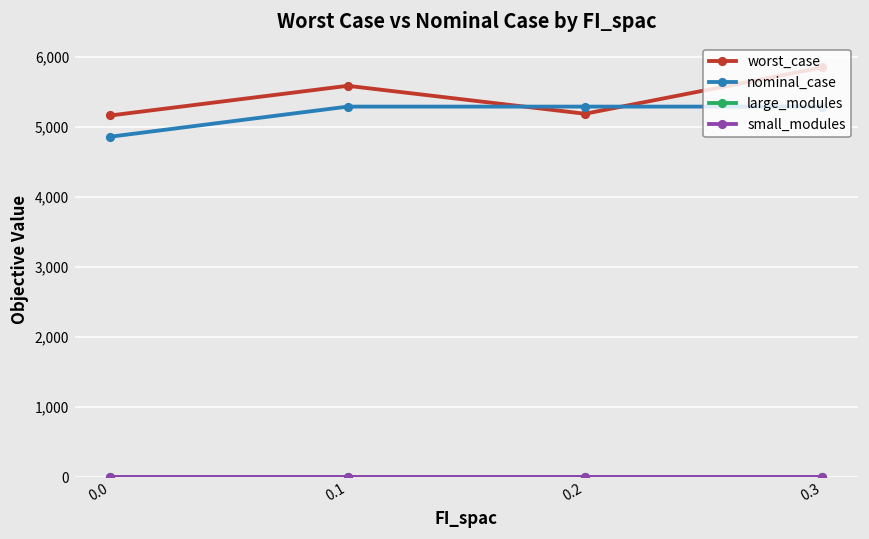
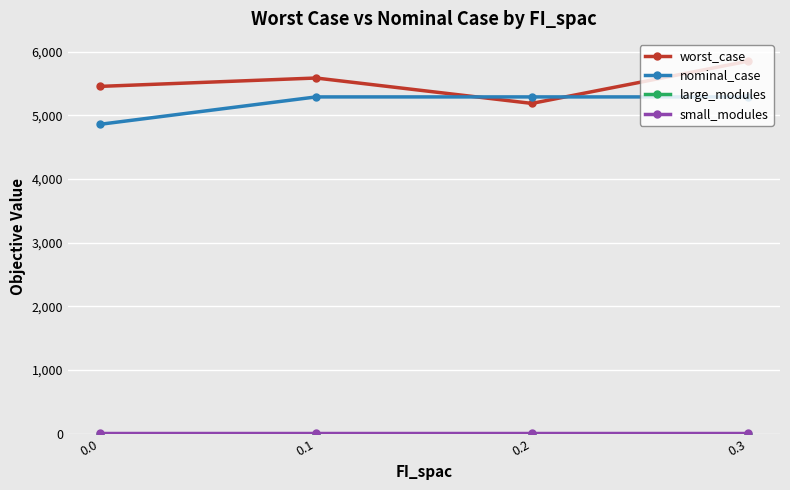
  {
    "worst_case": {
-     "0.0": "5,200",
+     "0.0": "5,500",
      "0.1": "5,600",
      "0.2": "5,200"
    },
    "nominal_case": {
      "0.0": "4,900",
      "0.1": "5,300",
      "0.2": "5,300"
    }
  }
